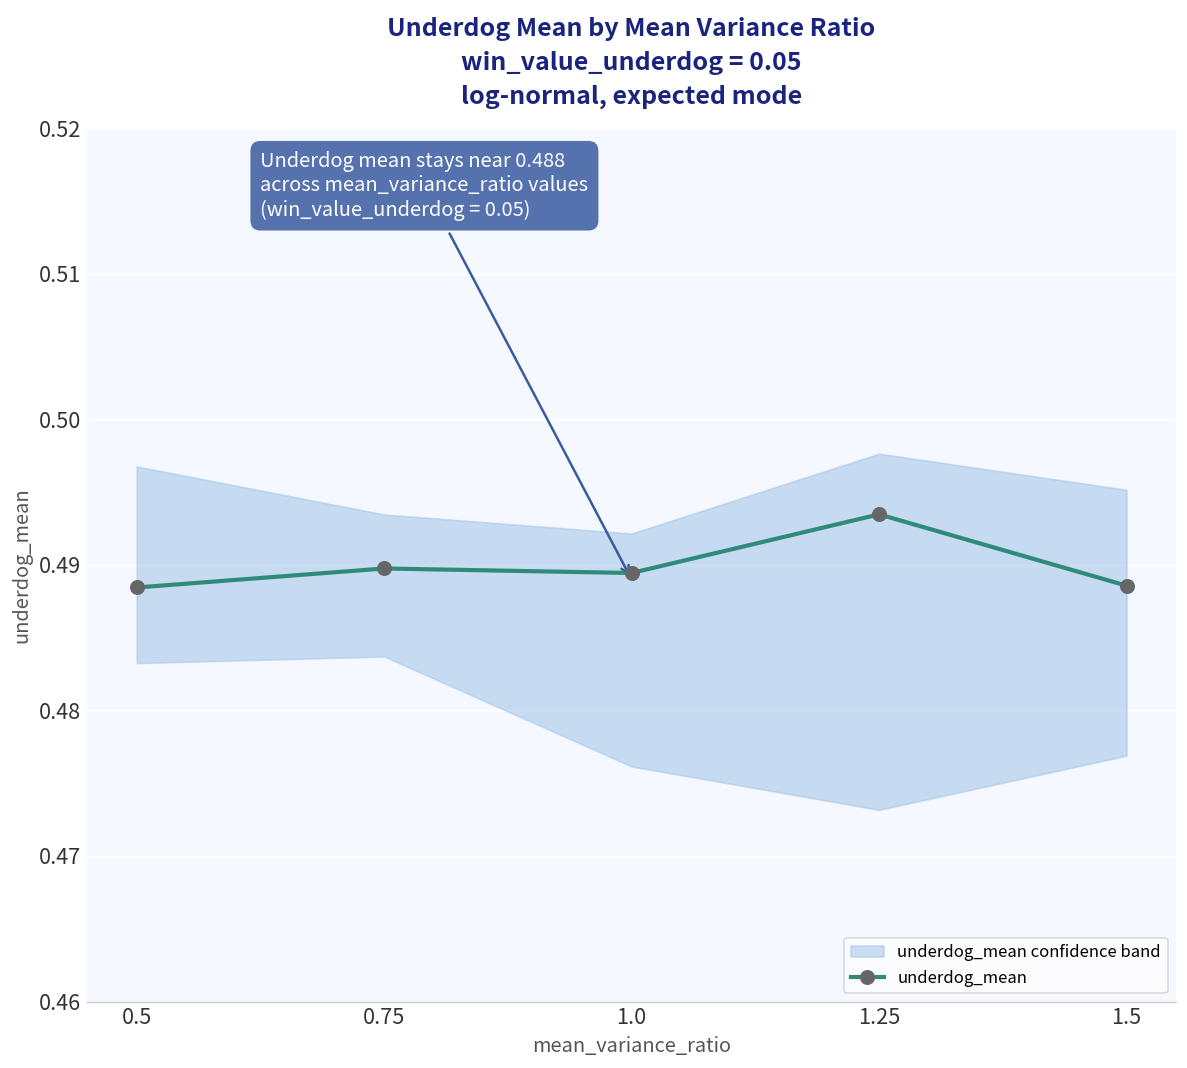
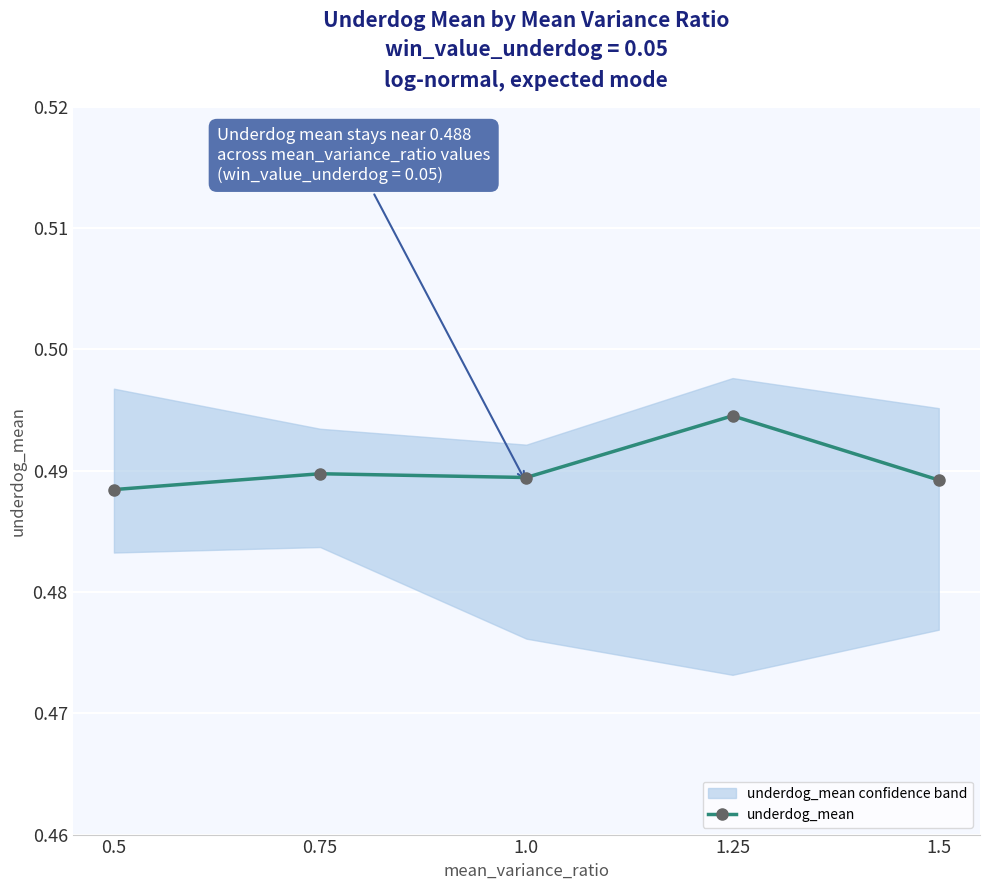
  {
    "underdog_mean": {
      "0.5": 0.4884,
      "0.75": 0.4898,
      "1.0": 0.4894,
-     "1.25": 0.4935,
-     "1.5": 0.4886
+     "1.25": 0.4945,
+     "1.5": 0.4892
    }
  }
